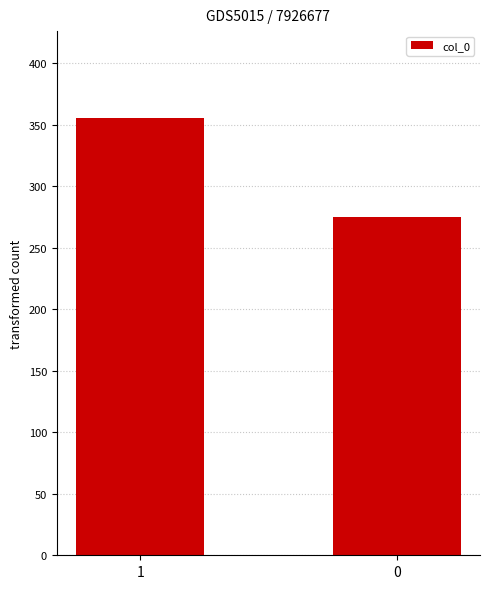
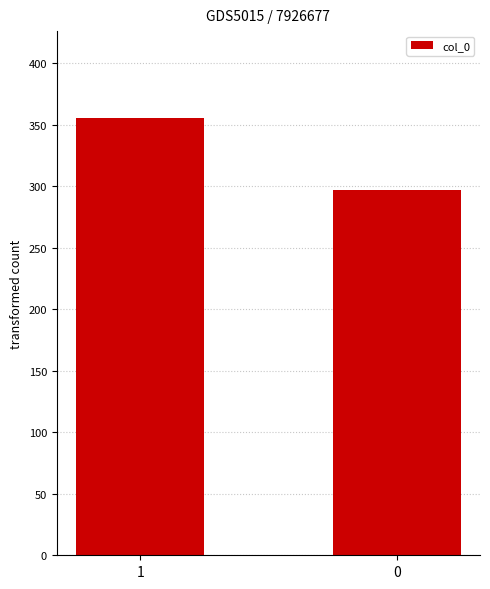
  {
    "1": 355,
-   "0": 275
+   "0": 297
  }
